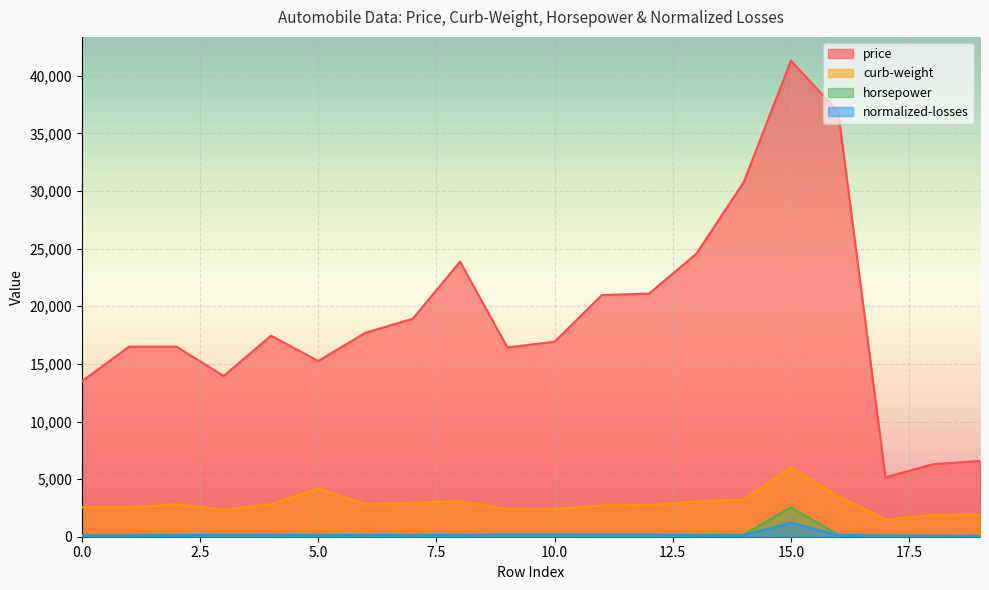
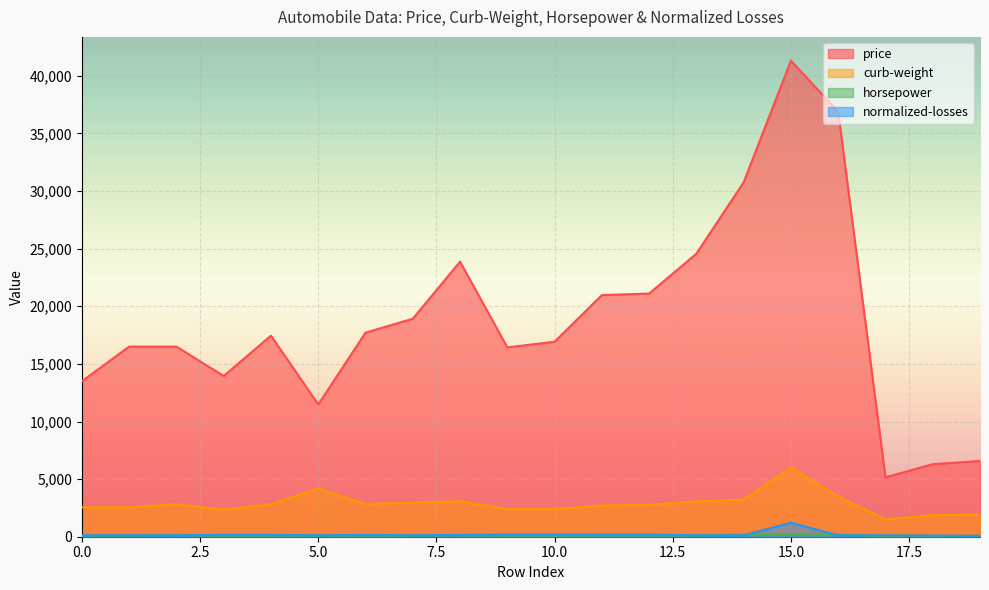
  {
    "price": {
      "0.0": "13,500",
-     "5.0": "15,300",
+     "5.0": "11,500",
      "10.0": "16,900",
      "15.0": "41,300"
    },
    "curb-weight": {
      "0.0": "2,500",
      "5.0": "4,200",
      "10.0": "2,400",
      "15.0": "6,000"
    },
    "horsepower": {
-     "15.0": "2,600"
+     "15.0": "200"
    },
    "normalized-losses": {
      "15.0": "1,200"
    }
  }
